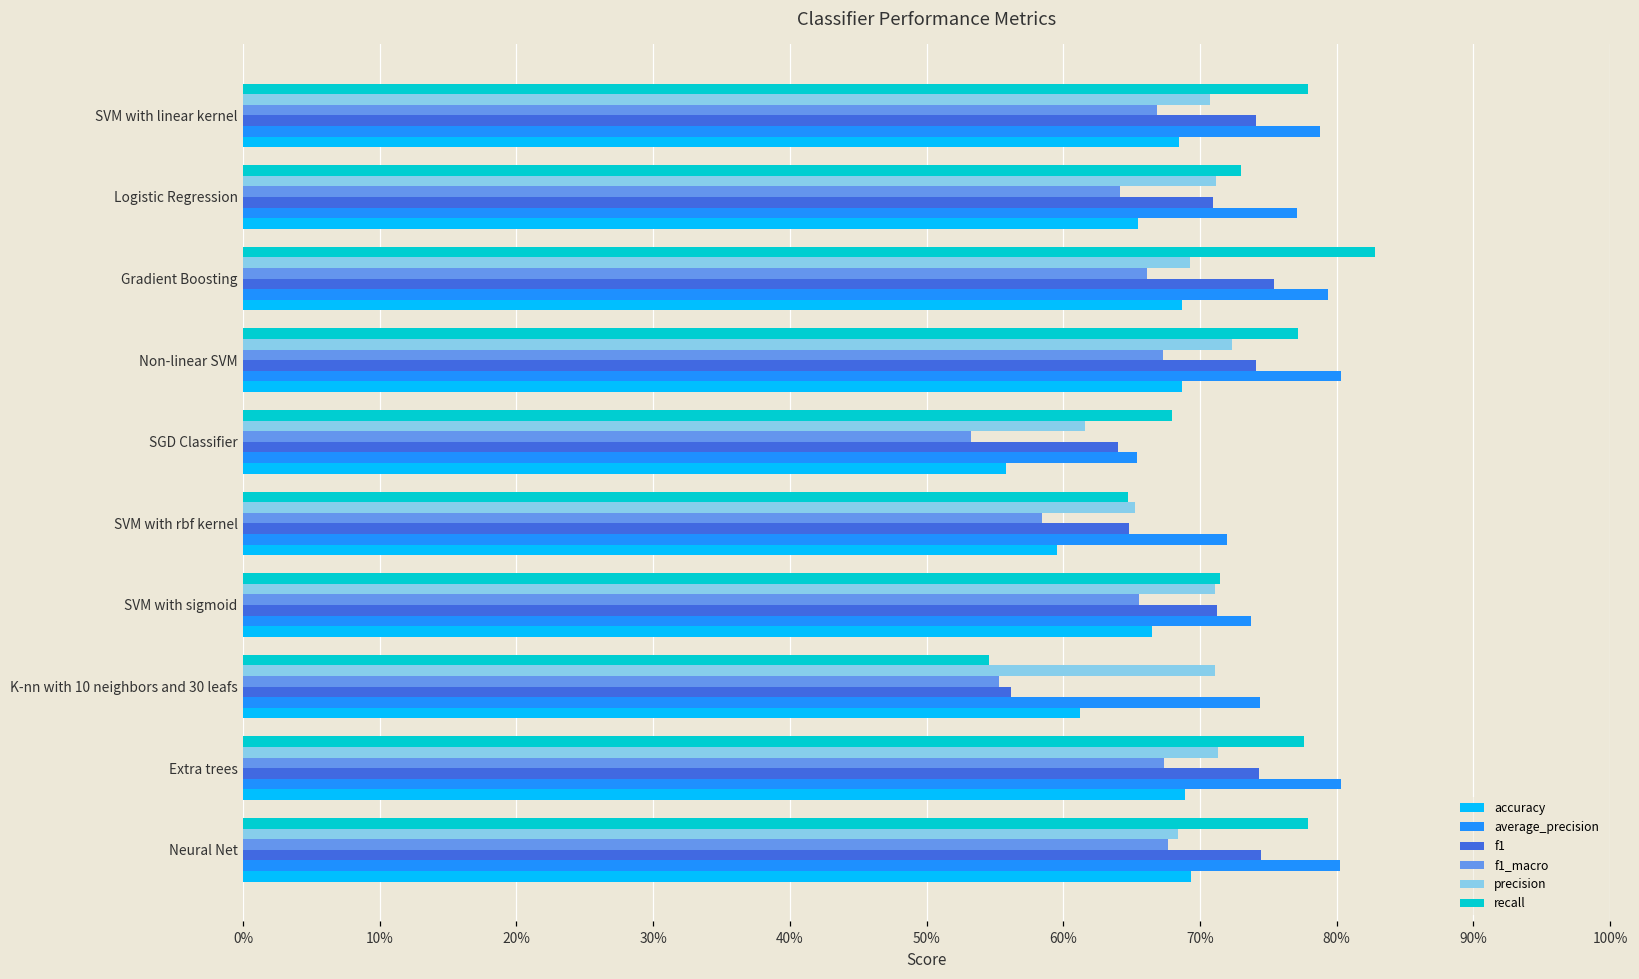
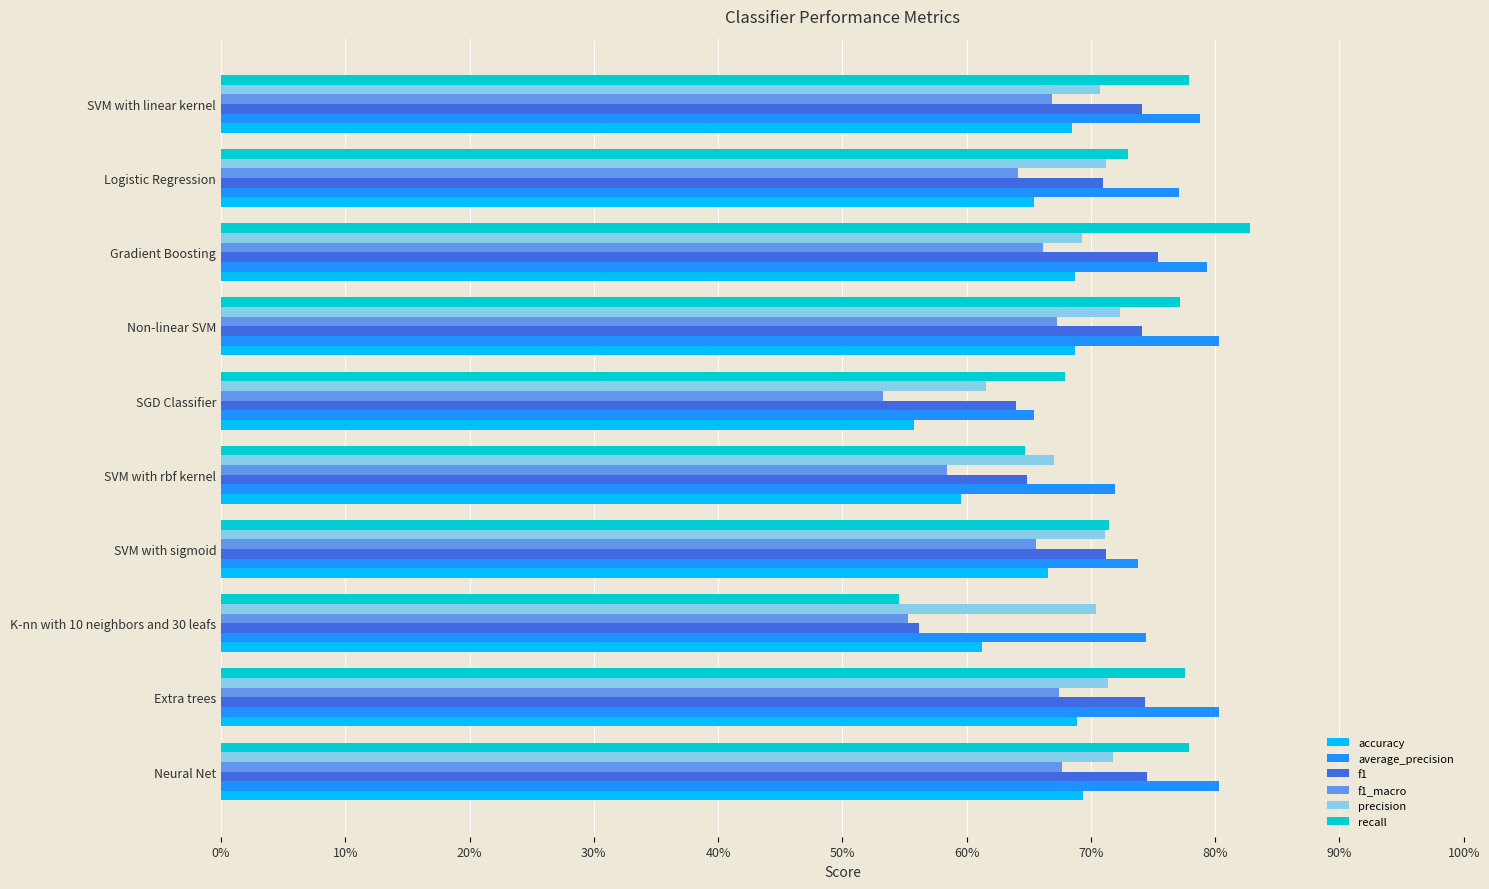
  {
    "precision": {
      "SVM with linear kernel": "70.8%",
      "Logistic Regression": "71.2%",
      "Gradient Boosting": "69.3%",
      "Non-linear SVM": "72.4%",
      "SGD Classifier": "61.6%",
-     "SVM with rbf kernel": "65.2%",
+     "SVM with rbf kernel": "67.0%",
      "SVM with sigmoid": "71.1%",
-     "K-nn with 10 neighbors and 30 leafs": "71.1%",
+     "K-nn with 10 neighbors and 30 leafs": "70.4%",
      "Extra trees": "71.3%",
-     "Neural Net": "68.4%"
+     "Neural Net": "71.7%"
    }
  }
